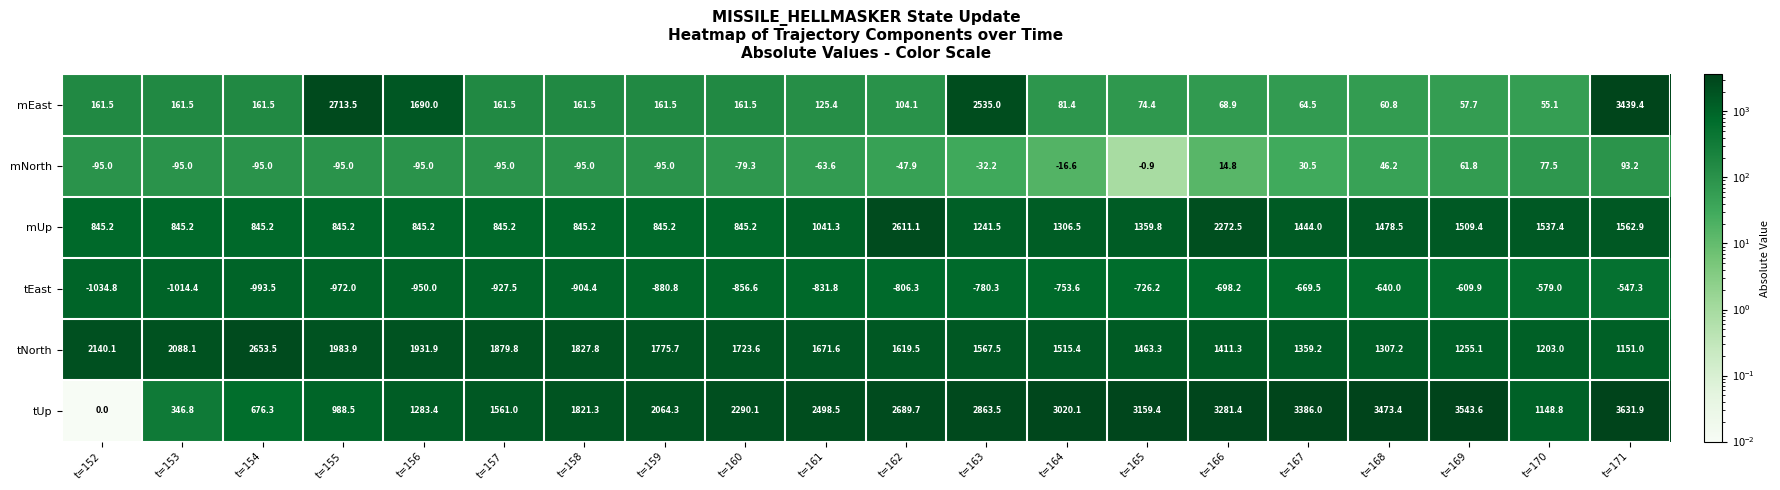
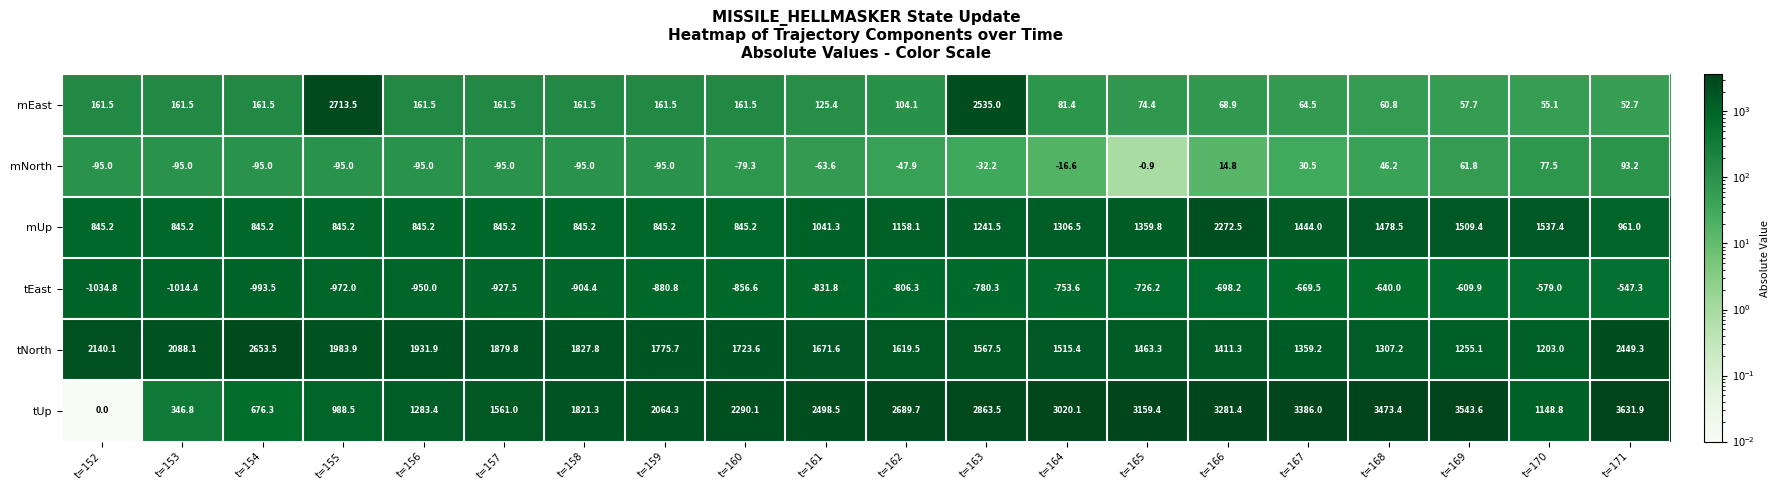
  {
    "mEast": {
      "t=152": 161.5,
      "t=153": 161.5,
      "t=154": 161.5,
      "t=155": 2713.5,
-     "t=156": 1690.0,
+     "t=156": 161.5,
      "t=157": 161.5,
      "t=158": 161.5,
      "t=159": 161.5,
      "t=160": 161.5,
      "t=161": 125.4,
      "t=162": 104.1,
      "t=163": 2535.0,
      "t=164": 81.4,
      "t=165": 74.4,
      "t=166": 68.9,
      "t=167": 64.5,
      "t=168": 60.8,
      "t=169": 57.7,
      "t=170": 55.1,
-     "t=171": 3439.4
+     "t=171": 52.7
    },
    "mNorth": {
      "t=152": -95.0,
      "t=153": -95.0,
      "t=154": -95.0,
      "t=155": -95.0,
      "t=156": -95.0,
      "t=157": -95.0,
      "t=158": -95.0,
      "t=159": -95.0,
      "t=160": -79.3,
      "t=161": -63.6,
      "t=162": -47.9,
      "t=163": -32.2,
      "t=164": -16.6,
      "t=165": -0.9,
      "t=166": 14.8,
      "t=167": 30.5,
      "t=168": 46.2,
      "t=169": 61.8,
      "t=170": 77.5,
      "t=171": 93.2
    },
    "mUp": {
      "t=152": 845.2,
      "t=153": 845.2,
      "t=154": 845.2,
      "t=155": 845.2,
      "t=156": 845.2,
      "t=157": 845.2,
      "t=158": 845.2,
      "t=159": 845.2,
      "t=160": 845.2,
      "t=161": 1041.3,
-     "t=162": 2611.1,
+     "t=162": 1158.1,
      "t=163": 1241.5,
      "t=164": 1306.5,
      "t=165": 1359.8,
      "t=166": 2272.5,
      "t=167": 1444.0,
      "t=168": 1478.5,
      "t=169": 1509.4,
      "t=170": 1537.4,
-     "t=171": 1562.9
+     "t=171": 961.0
    },
    "tEast": {
      "t=152": -1034.8,
      "t=153": -1014.4,
      "t=154": -993.5,
      "t=155": -972.0,
      "t=156": -950.0,
      "t=157": -927.5,
      "t=158": -904.4,
      "t=159": -880.8,
      "t=160": -856.6,
      "t=161": -831.8,
      "t=162": -806.3,
      "t=163": -780.3,
      "t=164": -753.6,
      "t=165": -726.2,
      "t=166": -698.2,
      "t=167": -669.5,
      "t=168": -640.0,
      "t=169": -609.9,
      "t=170": -579.0,
      "t=171": -547.3
    },
    "tNorth": {
      "t=152": 2140.1,
      "t=153": 2088.1,
      "t=154": 2653.5,
      "t=155": 1983.9,
      "t=156": 1931.9,
      "t=157": 1879.8,
      "t=158": 1827.8,
      "t=159": 1775.7,
      "t=160": 1723.6,
      "t=161": 1671.6,
      "t=162": 1619.5,
      "t=163": 1567.5,
      "t=164": 1515.4,
      "t=165": 1463.3,
      "t=166": 1411.3,
      "t=167": 1359.2,
      "t=168": 1307.2,
      "t=169": 1255.1,
      "t=170": 1203.0,
-     "t=171": 1151.0
+     "t=171": 2449.3
    },
    "tUp": {
      "t=152": 0.0,
      "t=153": 346.8,
      "t=154": 676.3,
      "t=155": 988.5,
      "t=156": 1283.4,
      "t=157": 1561.0,
      "t=158": 1821.3,
      "t=159": 2064.3,
      "t=160": 2290.1,
      "t=161": 2498.5,
      "t=162": 2689.7,
      "t=163": 2863.5,
      "t=164": 3020.1,
      "t=165": 3159.4,
      "t=166": 3281.4,
      "t=167": 3386.0,
      "t=168": 3473.4,
      "t=169": 3543.6,
      "t=170": 1148.8,
      "t=171": 3631.9
    }
  }
